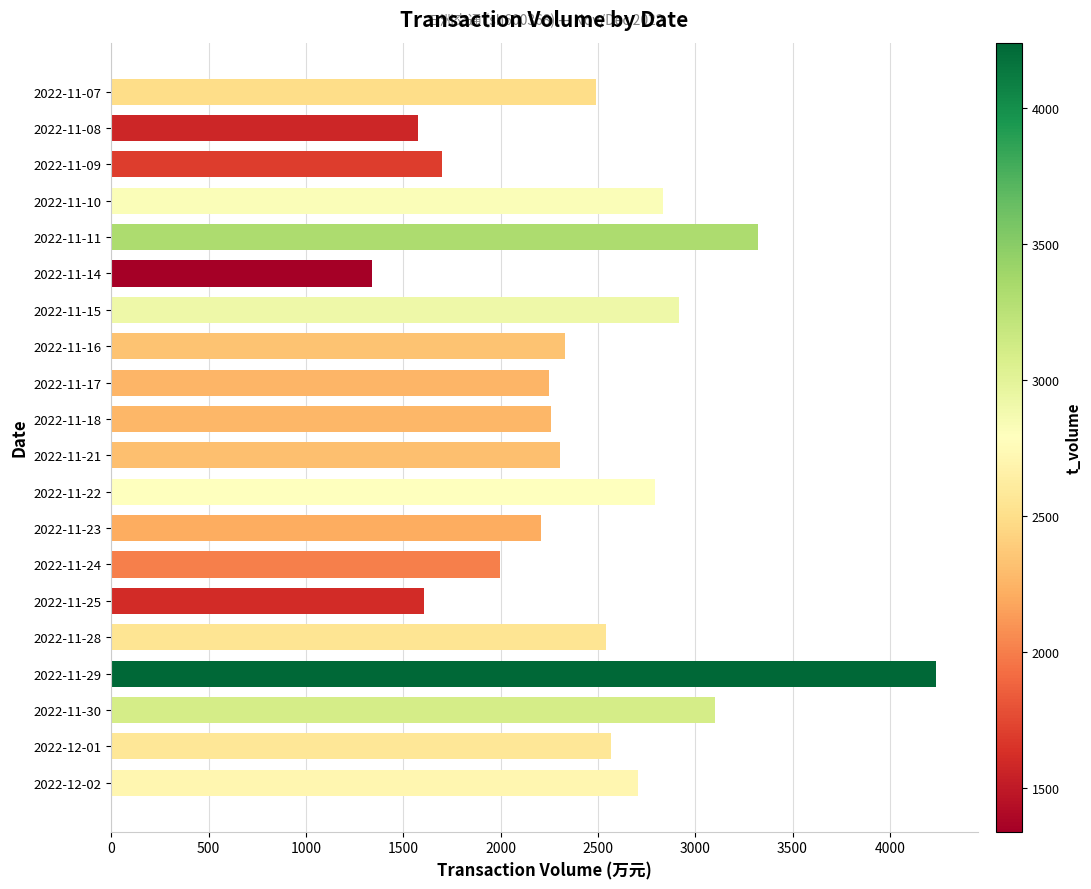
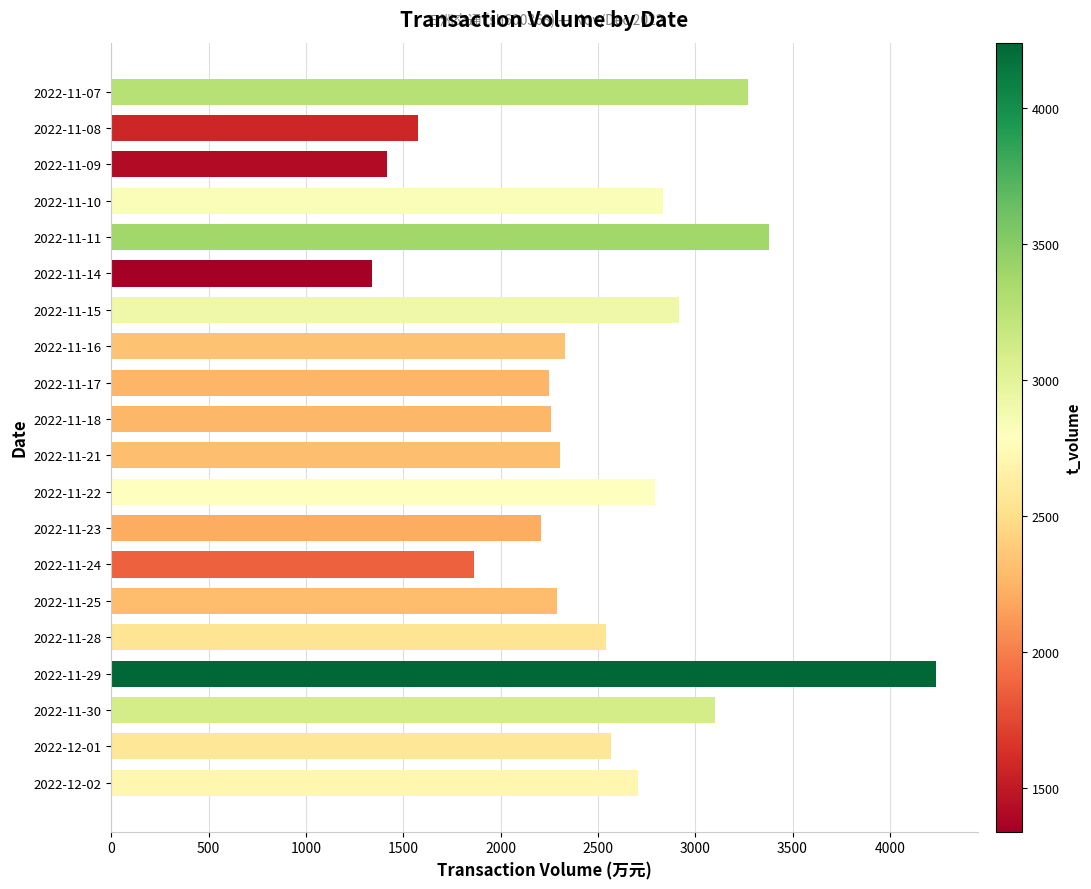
  {
-   "2022-11-07": 2490,
+   "2022-11-07": 3270,
    "2022-11-08": 1580,
-   "2022-11-09": 1700,
+   "2022-11-09": 1420,
    "2022-11-10": 2830,
-   "2022-11-11": 3320,
+   "2022-11-11": 3380,
    "2022-11-14": 1340,
    "2022-11-15": 2920,
    "2022-11-16": 2330,
    "2022-11-17": 2250,
    "2022-11-18": 2260,
    "2022-11-21": 2310,
    "2022-11-22": 2800,
    "2022-11-23": 2210,
-   "2022-11-24": 2000,
-   "2022-11-25": 1610,
+   "2022-11-24": 1860,
+   "2022-11-25": 2290,
    "2022-11-28": 2540,
    "2022-11-29": 4240,
    "2022-11-30": 3100,
    "2022-12-01": 2570,
    "2022-12-02": 2700
  }
